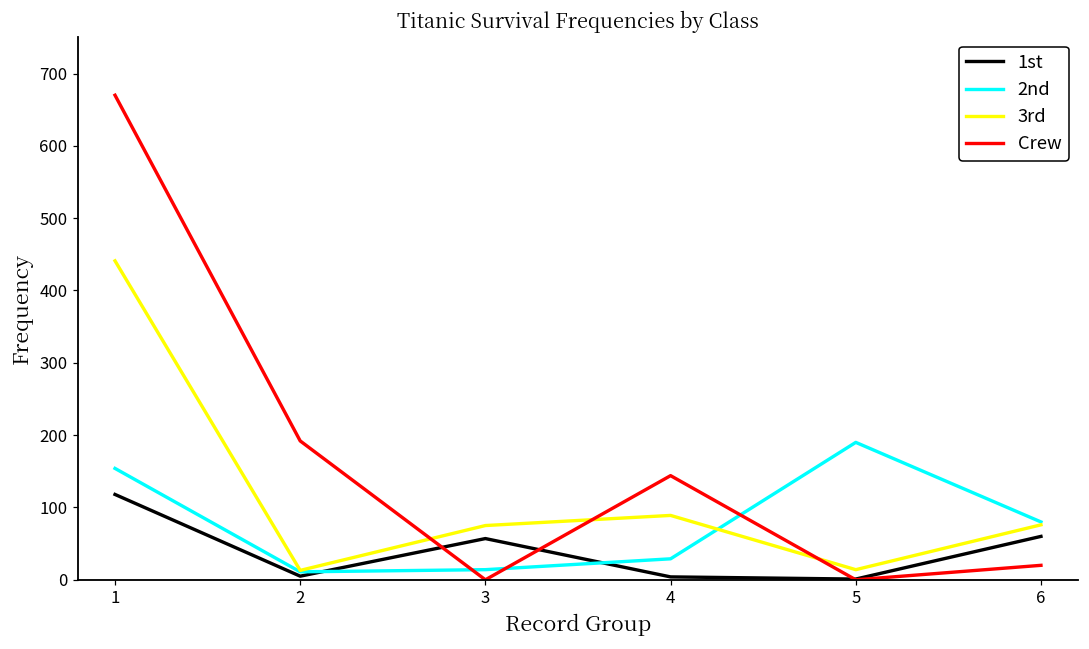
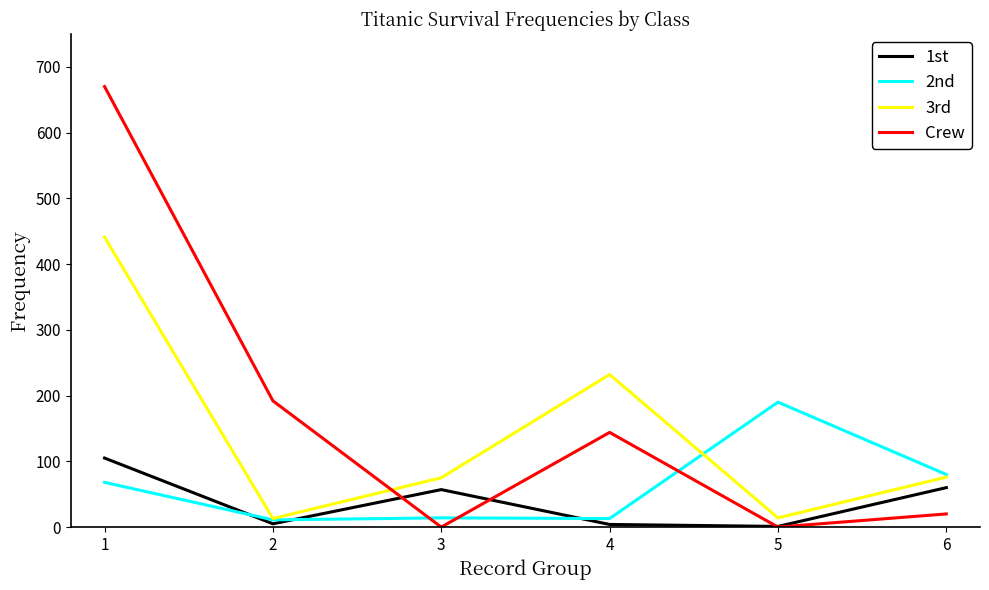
  {
    "1st": {
-     "1": 120,
+     "1": 110,
      "2": 10,
      "3": 60,
      "4": 0,
      "6": 60
    },
    "2nd": {
-     "1": 150,
+     "1": 70,
      "3": 10,
-     "4": 30,
+     "4": 10,
      "5": 190,
      "6": 80
    },
    "3rd": {
      "1": 440,
      "3": 80,
-     "4": 90,
+     "4": 230,
      "5": 10,
      "6": 80
    },
    "Crew": {
      "1": 670,
      "2": 190,
      "3": 0,
      "4": 140,
      "6": 20
    }
  }
